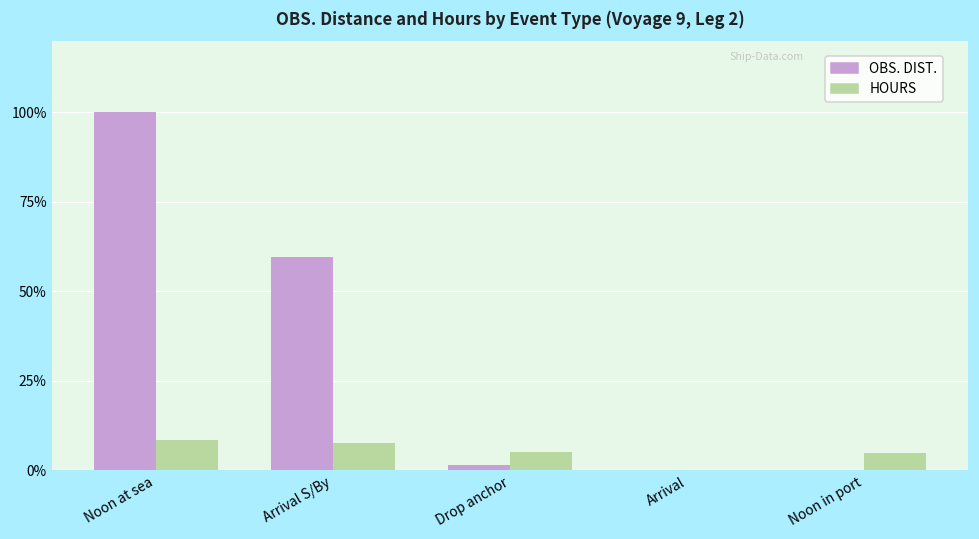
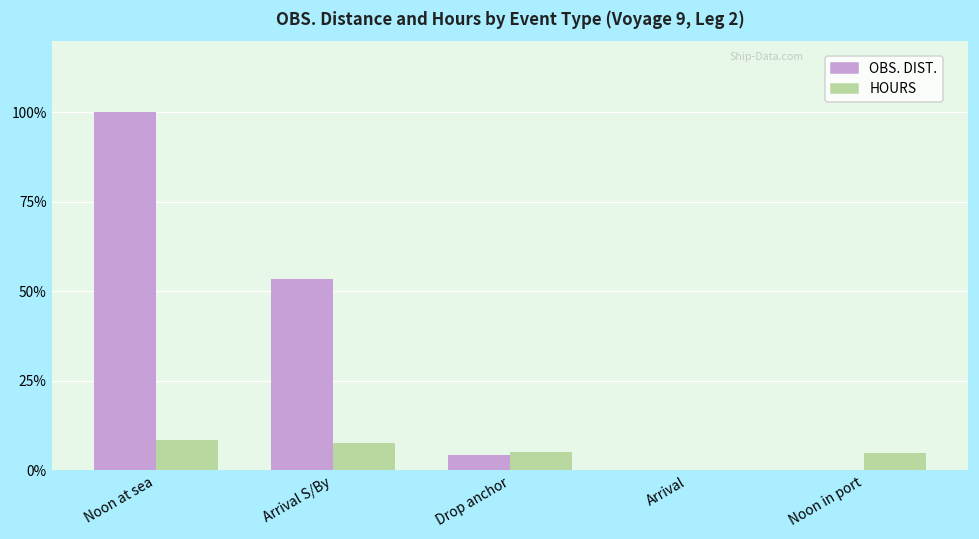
  {
    "OBS. DIST.": {
      "Noon at sea": "100%",
-     "Arrival S/By": "60%",
-     "Drop anchor": "2%",
+     "Arrival S/By": "53%",
+     "Drop anchor": "4%",
      "Arrival": "0%",
      "Noon in port": "0%"
    },
    "HOURS": {
      "Noon at sea": "8%",
      "Arrival S/By": "8%",
      "Drop anchor": "5%",
      "Noon in port": "5%"
    }
  }
